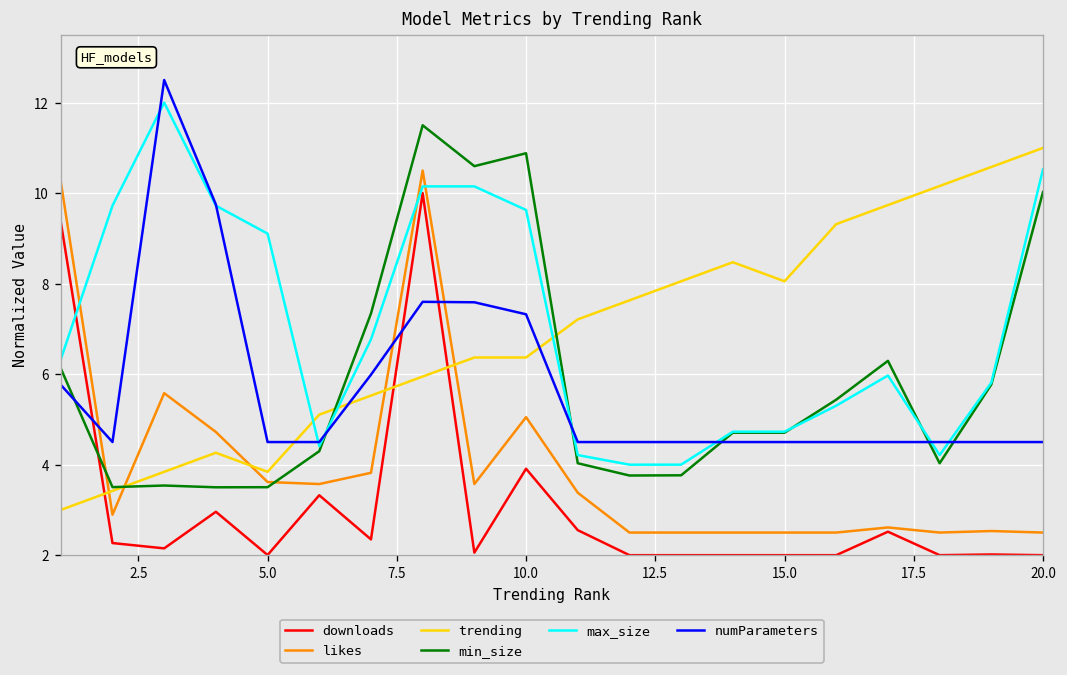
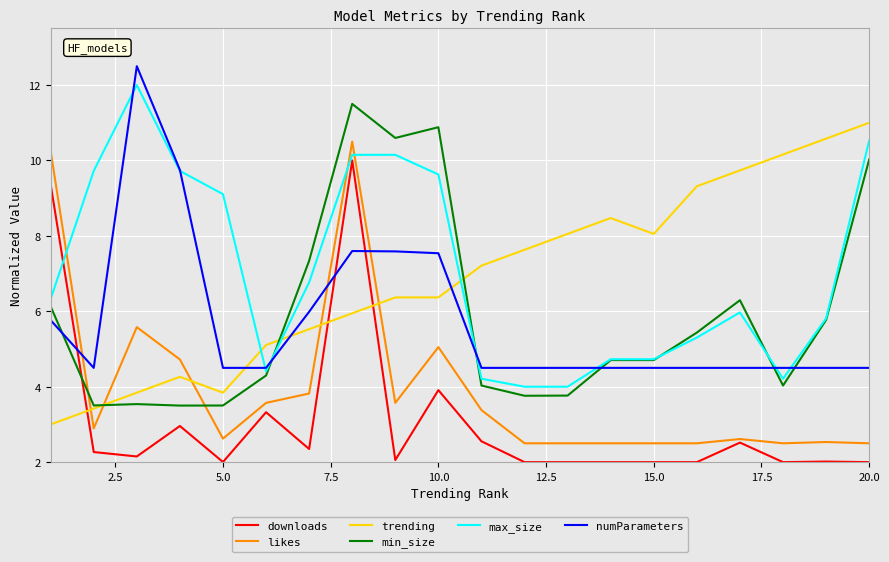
  {
    "downloads": {
      "5.0": 2.0,
      "10.0": 3.9,
      "15.0": 2.0,
      "20.0": 2.0
    },
    "likes": {
-     "5.0": 3.6,
+     "5.0": 2.6,
      "10.0": 5.1,
      "15.0": 2.5,
      "20.0": 2.5
    },
    "trending": {
      "5.0": 3.8,
      "10.0": 6.4,
      "15.0": 8.1,
      "20.0": 11.0
    },
    "min_size": {
      "5.0": 3.5,
      "10.0": 10.9,
      "20.0": 10.0
    },
    "max_size": {
      "5.0": 9.1,
      "10.0": 9.6,
      "20.0": 10.5
    },
    "numParameters": {
      "5.0": 4.5,
-     "10.0": 7.3,
+     "10.0": 7.5,
      "15.0": 4.5,
      "20.0": 4.5
    }
  }
